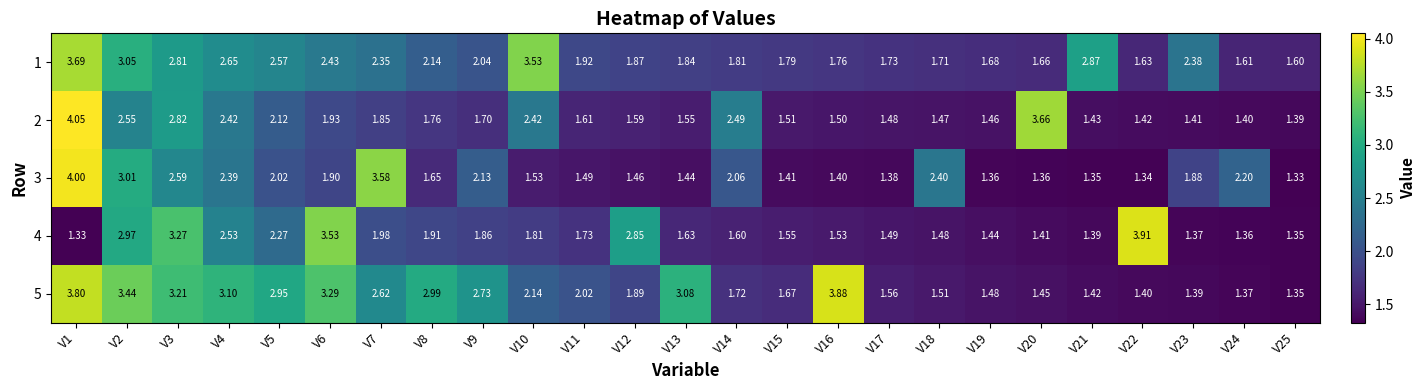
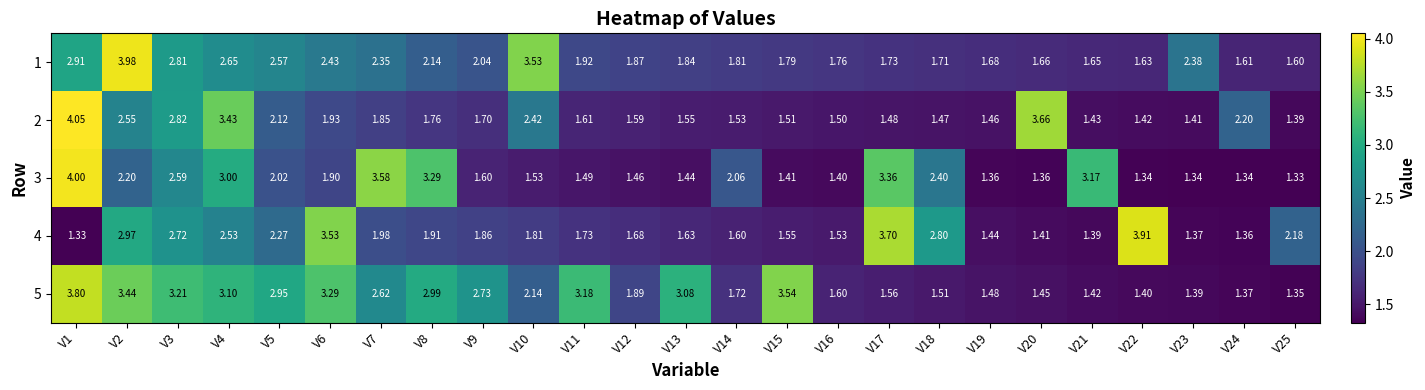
  {
    "1": {
-     "V1": 3.69,
-     "V2": 3.05,
+     "V1": 2.91,
+     "V2": 3.98,
      "V3": 2.81,
      "V4": 2.65,
      "V5": 2.57,
      "V6": 2.43,
      "V7": 2.35,
      "V8": 2.14,
      "V9": 2.04,
      "V10": 3.53,
      "V11": 1.92,
      "V12": 1.87,
      "V13": 1.84,
      "V14": 1.81,
      "V15": 1.79,
      "V16": 1.76,
      "V17": 1.73,
      "V18": 1.71,
      "V19": 1.68,
      "V20": 1.66,
-     "V21": 2.87,
+     "V21": 1.65,
      "V22": 1.63,
      "V23": 2.38,
      "V24": 1.61,
      "V25": 1.60
    },
    "2": {
      "V1": 4.05,
      "V2": 2.55,
      "V3": 2.82,
-     "V4": 2.42,
+     "V4": 3.43,
      "V5": 2.12,
      "V6": 1.93,
      "V7": 1.85,
      "V8": 1.76,
      "V9": 1.70,
      "V10": 2.42,
      "V11": 1.61,
      "V12": 1.59,
      "V13": 1.55,
-     "V14": 2.49,
+     "V14": 1.53,
      "V15": 1.51,
      "V16": 1.50,
      "V17": 1.48,
      "V18": 1.47,
      "V19": 1.46,
      "V20": 3.66,
      "V21": 1.43,
      "V22": 1.42,
      "V23": 1.41,
-     "V24": 1.40,
+     "V24": 2.20,
      "V25": 1.39
    },
    "3": {
      "V1": 4.00,
-     "V2": 3.01,
+     "V2": 2.20,
      "V3": 2.59,
-     "V4": 2.39,
+     "V4": 3.00,
      "V5": 2.02,
      "V6": 1.90,
      "V7": 3.58,
-     "V8": 1.65,
-     "V9": 2.13,
+     "V8": 3.29,
+     "V9": 1.60,
      "V10": 1.53,
      "V11": 1.49,
      "V12": 1.46,
      "V13": 1.44,
      "V14": 2.06,
      "V15": 1.41,
      "V16": 1.40,
-     "V17": 1.38,
+     "V17": 3.36,
      "V18": 2.40,
      "V19": 1.36,
      "V20": 1.36,
-     "V21": 1.35,
+     "V21": 3.17,
      "V22": 1.34,
-     "V23": 1.88,
-     "V24": 2.20,
+     "V23": 1.34,
+     "V24": 1.34,
      "V25": 1.33
    },
    "4": {
      "V1": 1.33,
      "V2": 2.97,
-     "V3": 3.27,
+     "V3": 2.72,
      "V4": 2.53,
      "V5": 2.27,
      "V6": 3.53,
      "V7": 1.98,
      "V8": 1.91,
      "V9": 1.86,
      "V10": 1.81,
      "V11": 1.73,
-     "V12": 2.85,
+     "V12": 1.68,
      "V13": 1.63,
      "V14": 1.60,
      "V15": 1.55,
      "V16": 1.53,
-     "V17": 1.49,
-     "V18": 1.48,
+     "V17": 3.70,
+     "V18": 2.80,
      "V19": 1.44,
      "V20": 1.41,
      "V21": 1.39,
      "V22": 3.91,
      "V23": 1.37,
      "V24": 1.36,
-     "V25": 1.35
+     "V25": 2.18
    },
    "5": {
      "V1": 3.80,
      "V2": 3.44,
      "V3": 3.21,
      "V4": 3.10,
      "V5": 2.95,
      "V6": 3.29,
      "V7": 2.62,
      "V8": 2.99,
      "V9": 2.73,
      "V10": 2.14,
-     "V11": 2.02,
+     "V11": 3.18,
      "V12": 1.89,
      "V13": 3.08,
      "V14": 1.72,
-     "V15": 1.67,
-     "V16": 3.88,
+     "V15": 3.54,
+     "V16": 1.60,
      "V17": 1.56,
      "V18": 1.51,
      "V19": 1.48,
      "V20": 1.45,
      "V21": 1.42,
      "V22": 1.40,
      "V23": 1.39,
      "V24": 1.37,
      "V25": 1.35
    }
  }
